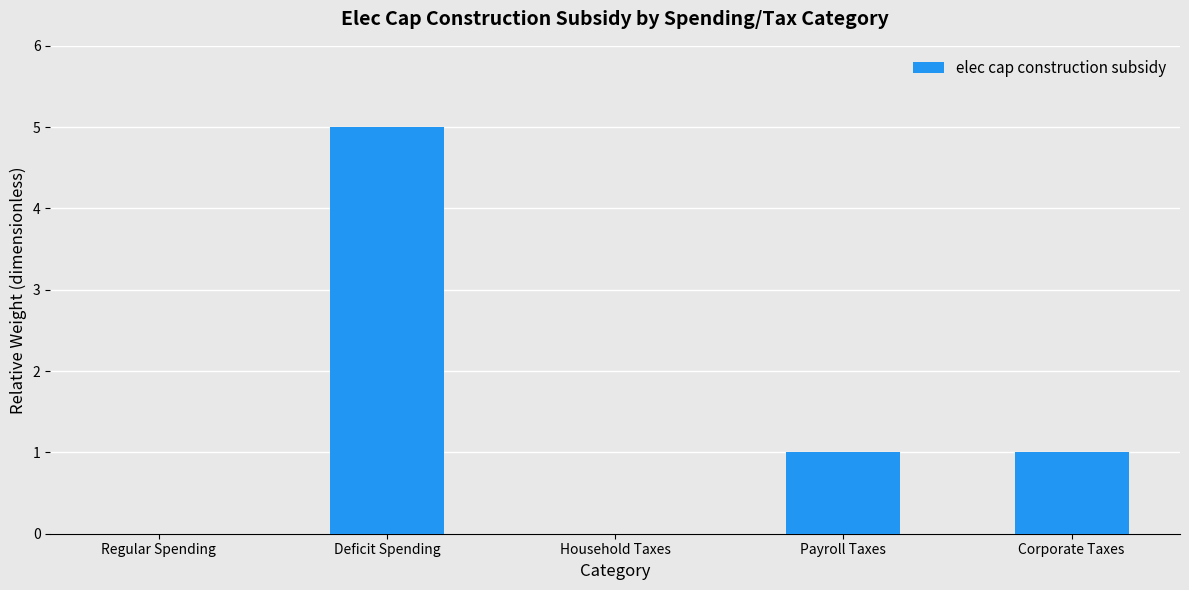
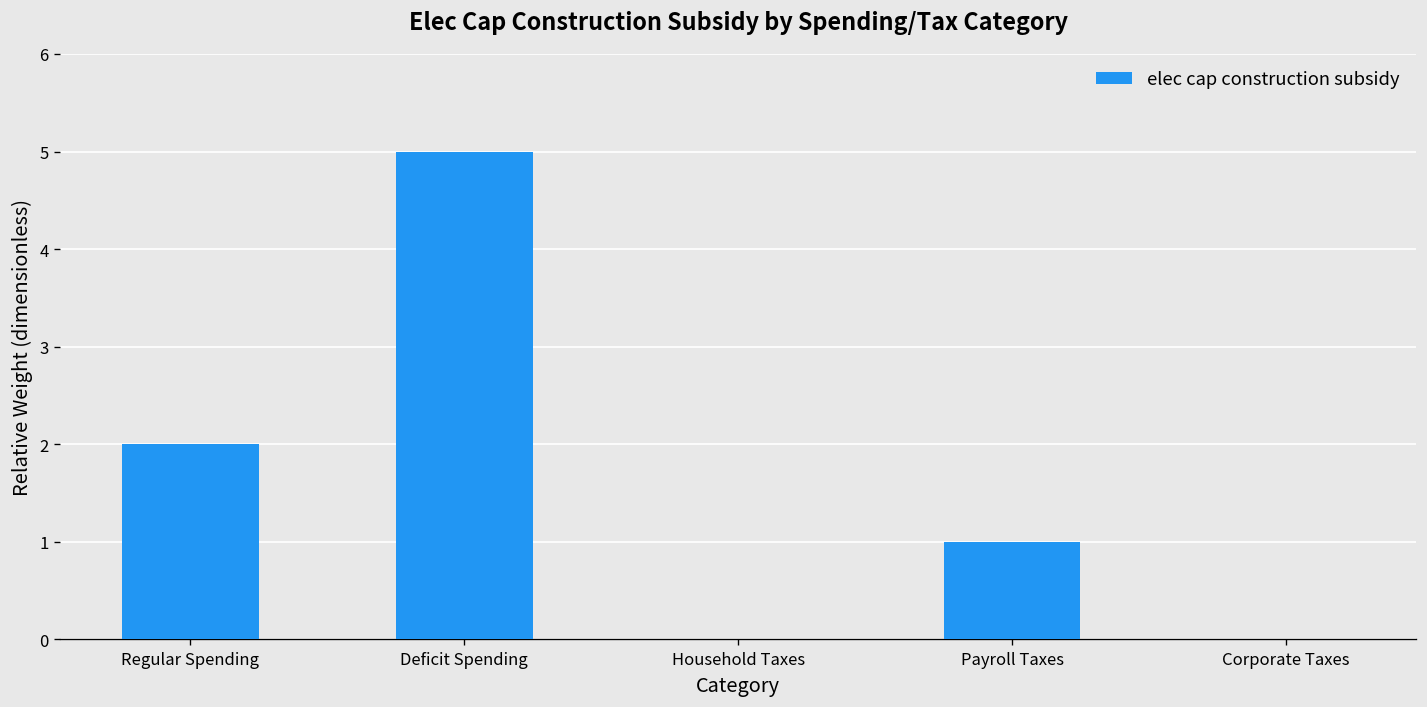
  {
-   "Regular Spending": 0,
+   "Regular Spending": 2,
    "Deficit Spending": 5,
    "Household Taxes": 0,
    "Payroll Taxes": 1,
-   "Corporate Taxes": 1
+   "Corporate Taxes": 0
  }
